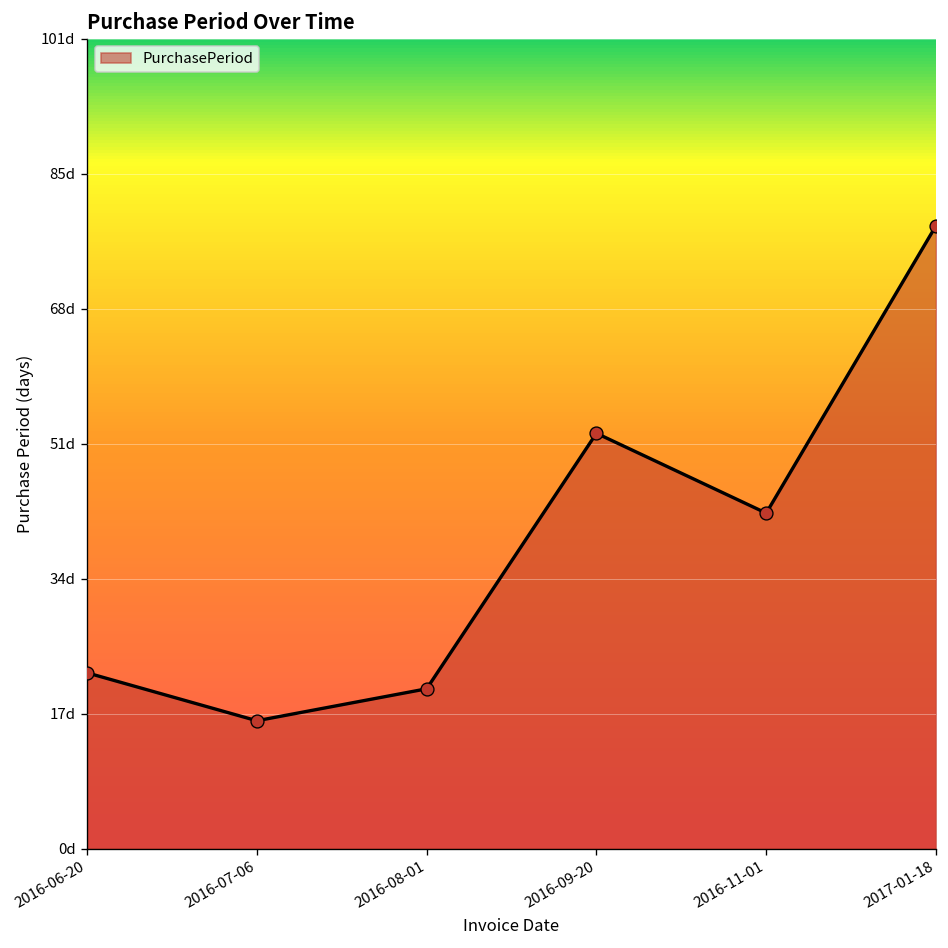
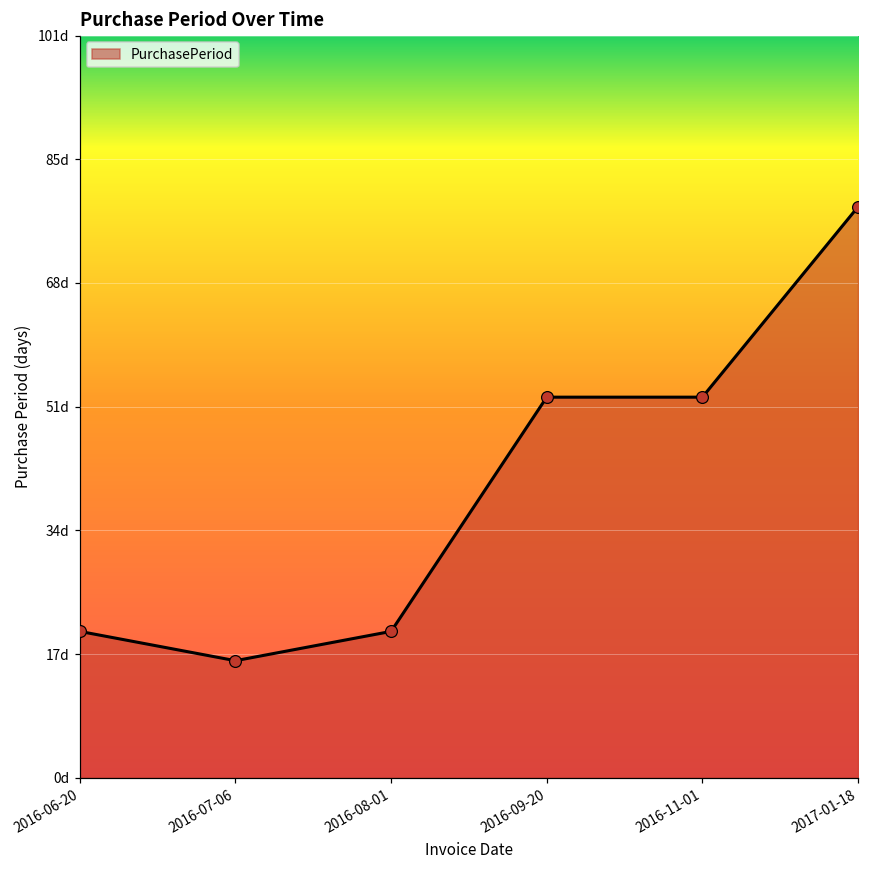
  {
-   "2016-06-20": "22d",
+   "2016-06-20": "20d",
    "2016-07-06": "16d",
    "2016-08-01": "20d",
    "2016-09-20": "52d",
-   "2016-11-01": "42d",
+   "2016-11-01": "52d",
    "2017-01-18": "78d"
  }
